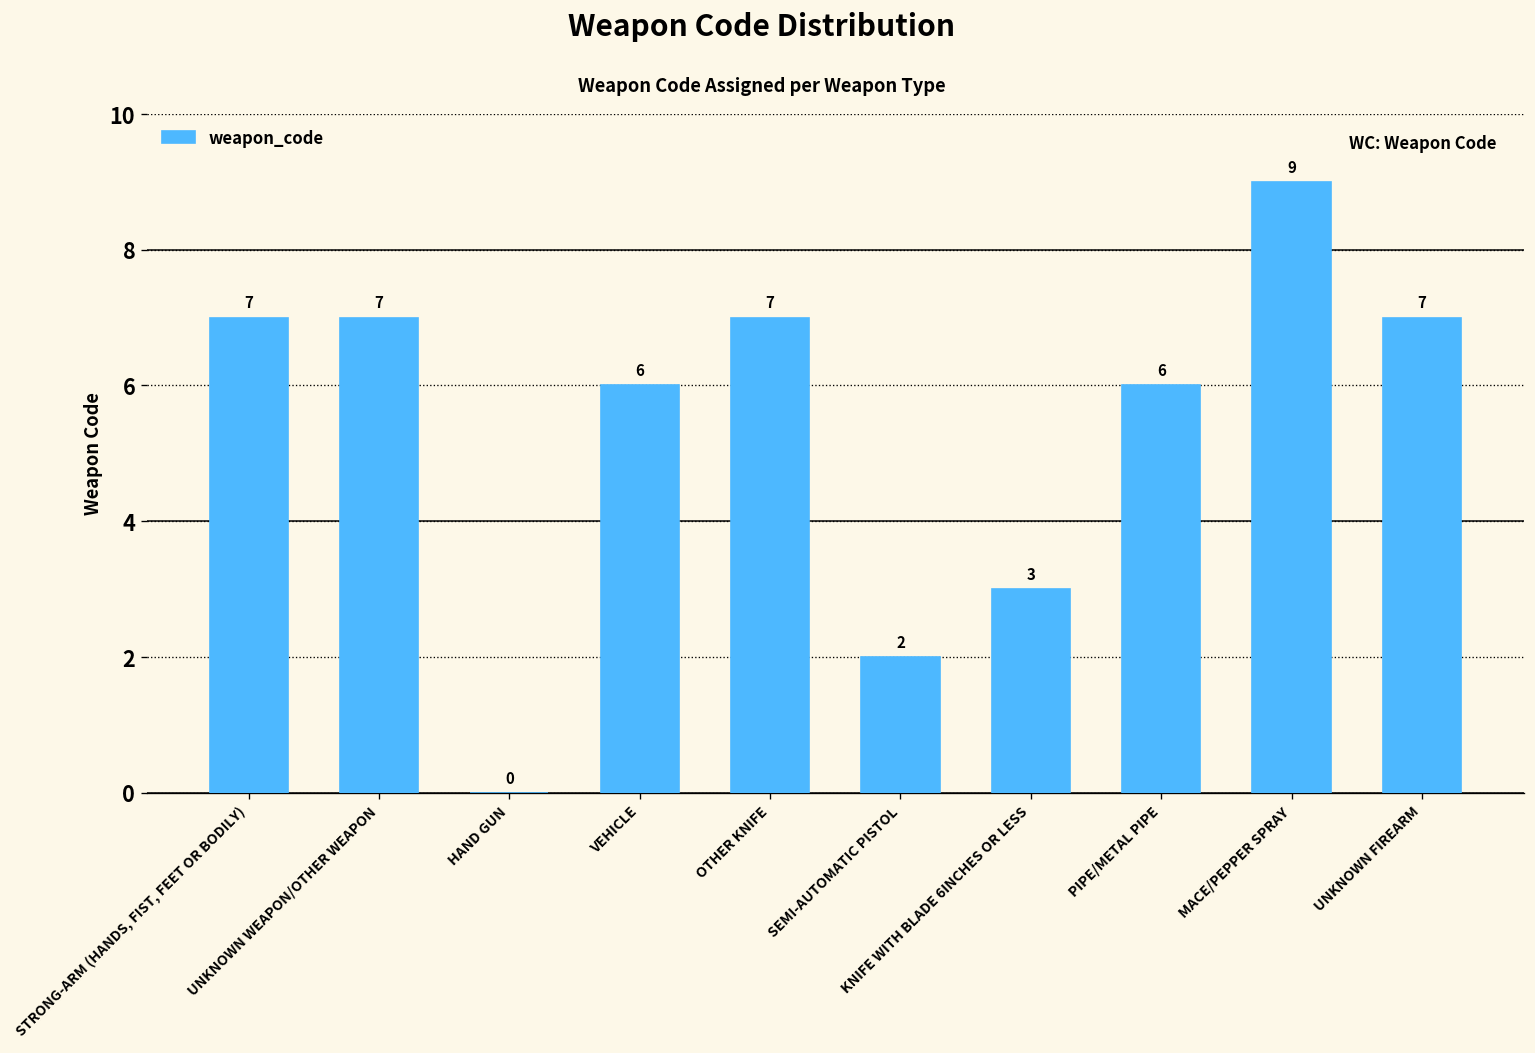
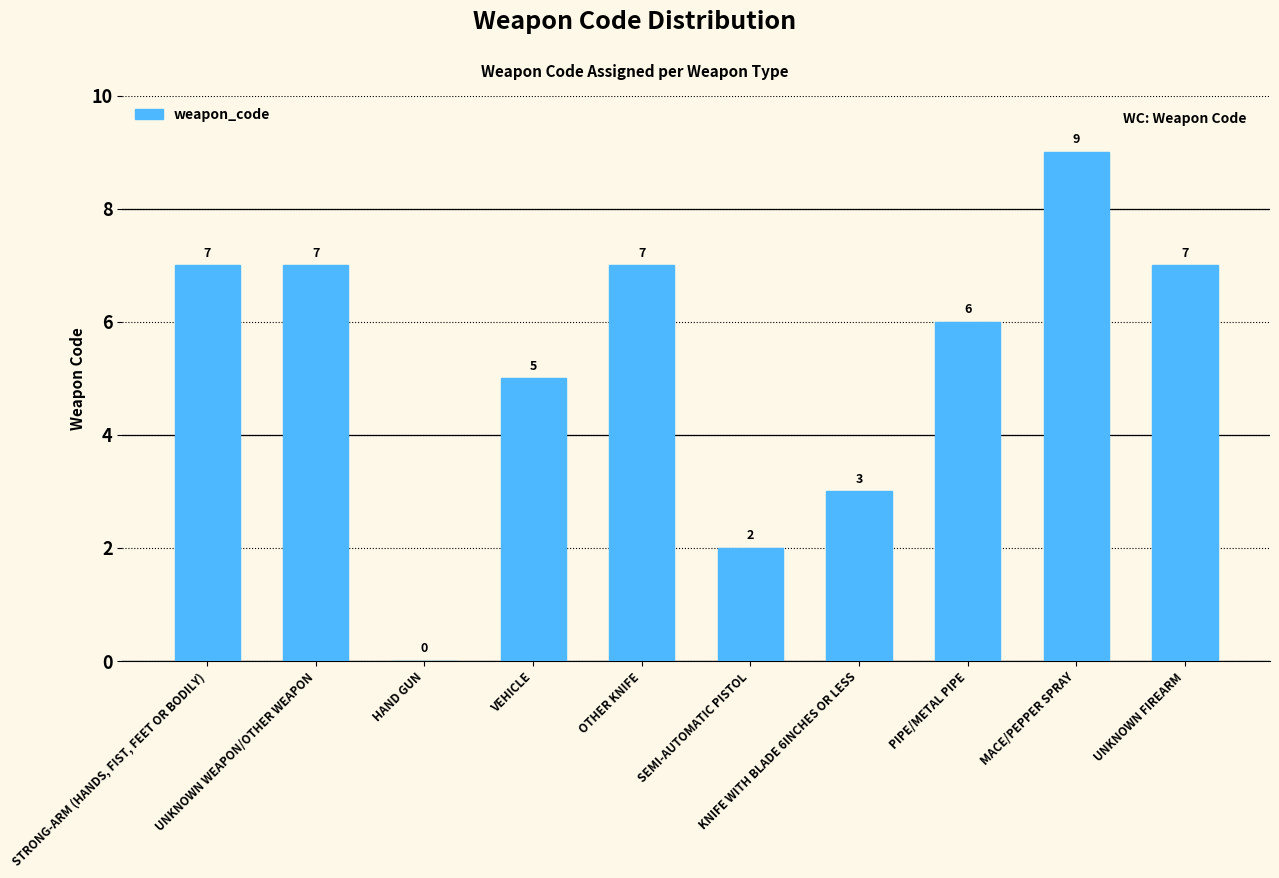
  {
    "STRONG-ARM (HANDS, FIST, FEET OR BODILY)": 7,
    "UNKNOWN WEAPON/OTHER WEAPON": 7,
    "HAND GUN": 0,
-   "VEHICLE": 6,
+   "VEHICLE": 5,
    "OTHER KNIFE": 7,
    "SEMI-AUTOMATIC PISTOL": 2,
    "KNIFE WITH BLADE 6INCHES OR LESS": 3,
    "PIPE/METAL PIPE": 6,
    "MACE/PEPPER SPRAY": 9,
    "UNKNOWN FIREARM": 7
  }
